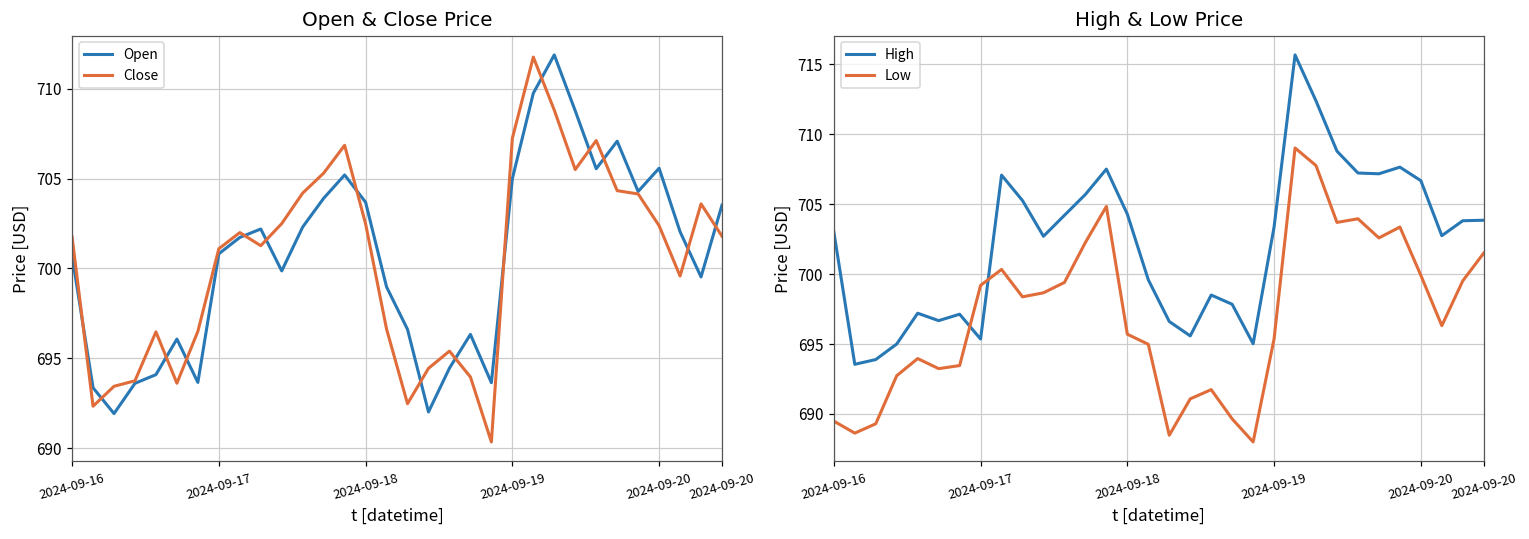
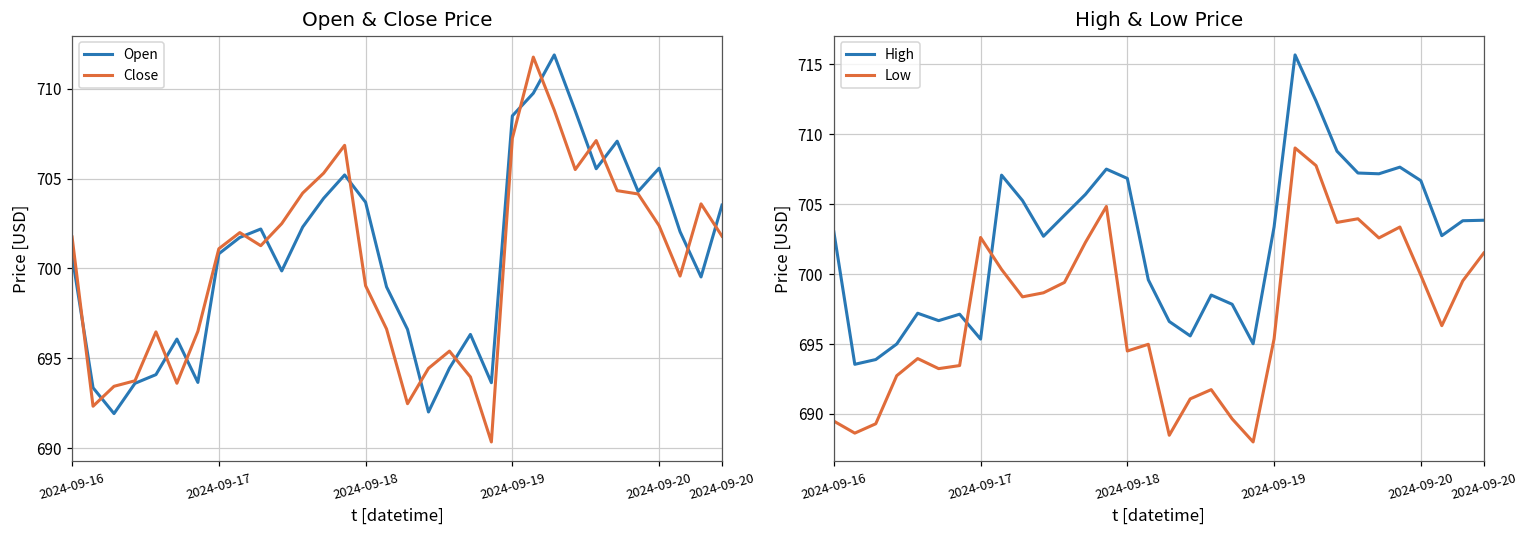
  {
    "Open & Close Price": {
      "Open": {
        "2024-09-16": 700.7,
        "2024-09-17": 700.8,
        "2024-09-18": 703.7,
-       "2024-09-19": 705.0
+       "2024-09-19": 708.5
      },
      "Close": {
        "2024-09-16": 701.8,
        "2024-09-17": 701.1,
-       "2024-09-18": 702.5,
+       "2024-09-18": 699.0,
        "2024-09-19": 707.2
      }
    },
    "High & Low Price": {
      "High": {
        "2024-09-16": 703.0,
        "2024-09-17": 695.4,
-       "2024-09-18": 704.3,
+       "2024-09-18": 706.8,
        "2024-09-19": 703.4
      },
      "Low": {
        "2024-09-16": 689.5,
-       "2024-09-17": 699.2,
-       "2024-09-18": 695.7,
+       "2024-09-17": 702.6,
+       "2024-09-18": 694.5,
        "2024-09-19": 695.4
      }
    }
  }
